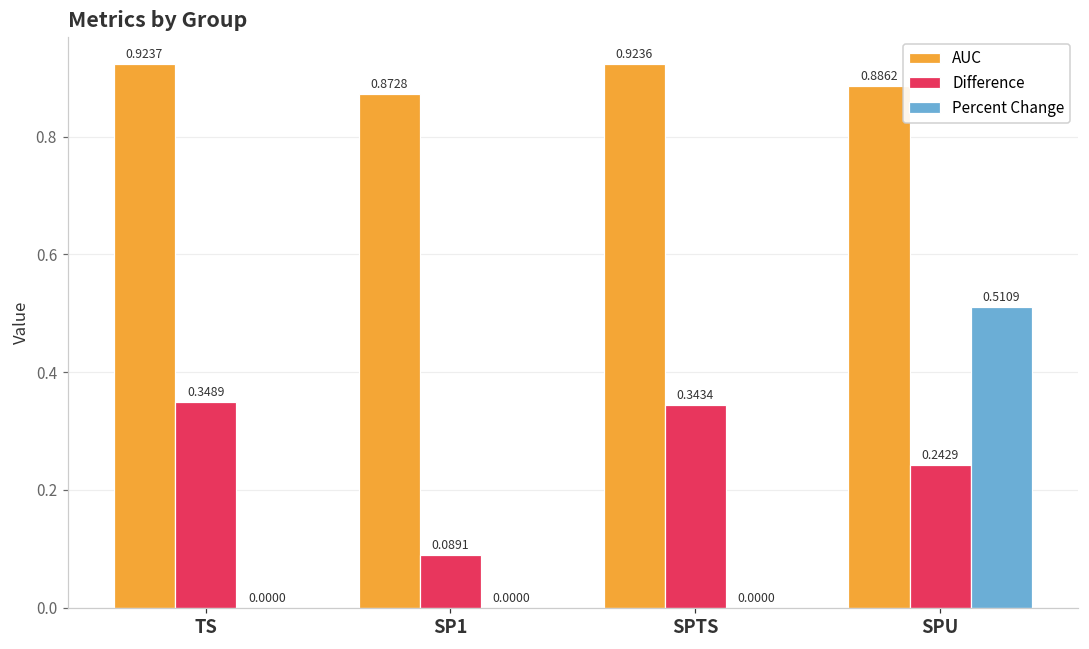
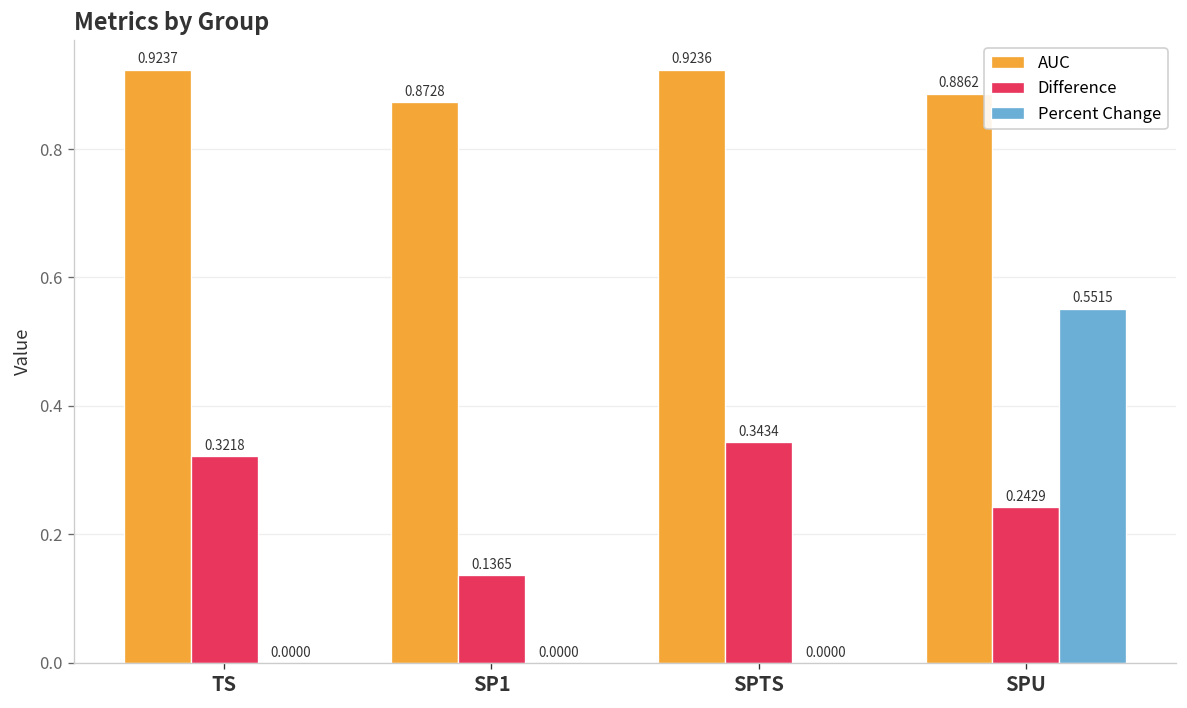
  {
    "AUC": {
      "TS": 0.9237,
      "SP1": 0.8728,
      "SPTS": 0.9236,
      "SPU": 0.8862
    },
    "Difference": {
-     "TS": 0.3489,
-     "SP1": 0.0891,
+     "TS": 0.3218,
+     "SP1": 0.1365,
      "SPTS": 0.3434,
      "SPU": 0.2429
    },
    "Percent Change": {
      "TS": 0.0000,
      "SP1": 0.0000,
      "SPTS": 0.0000,
-     "SPU": 0.5109
+     "SPU": 0.5515
    }
  }
